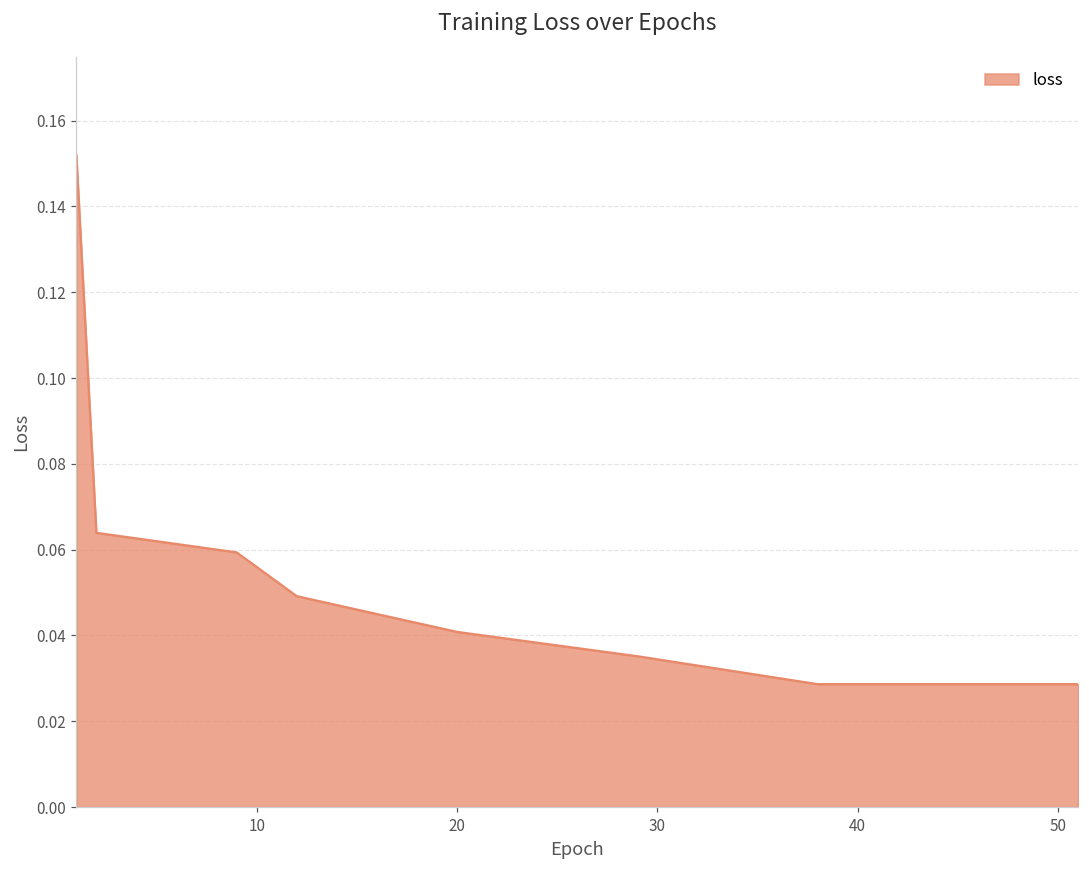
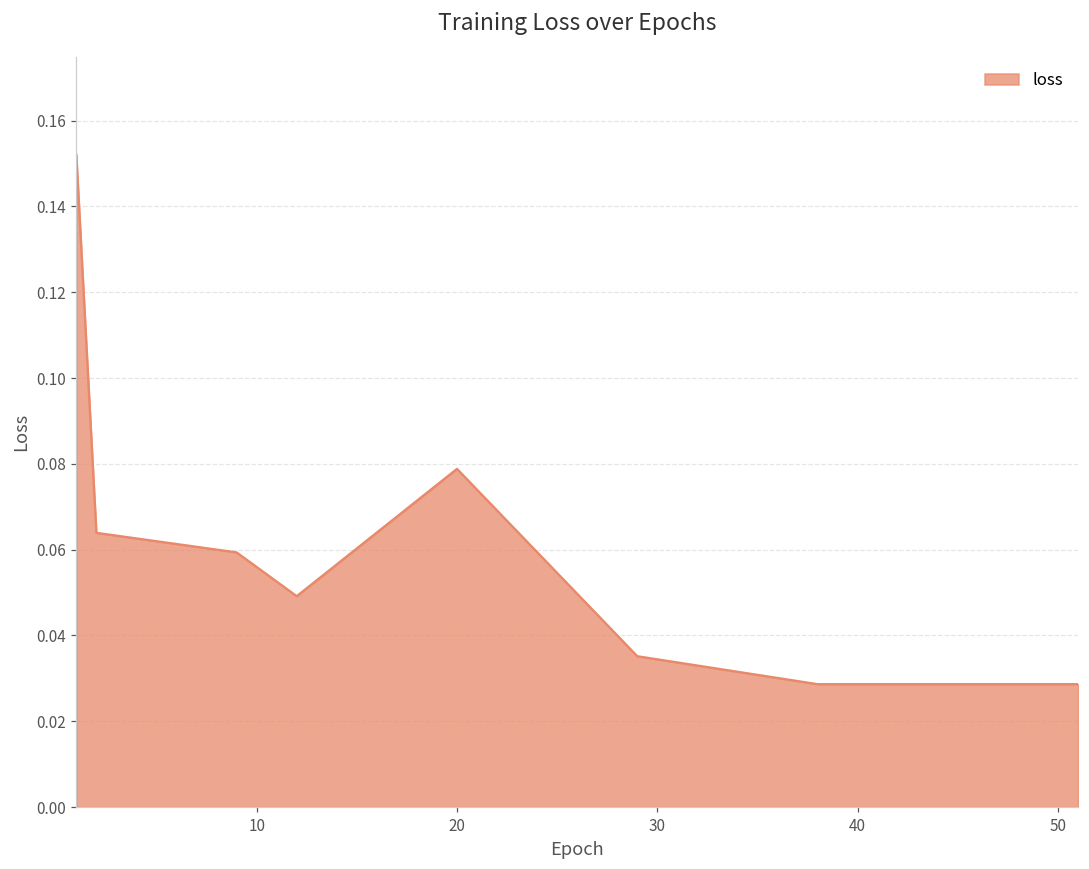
  {
-   "20": 0.041,
+   "20": 0.079,
    "40": 0.029,
    "50": 0.029
  }
